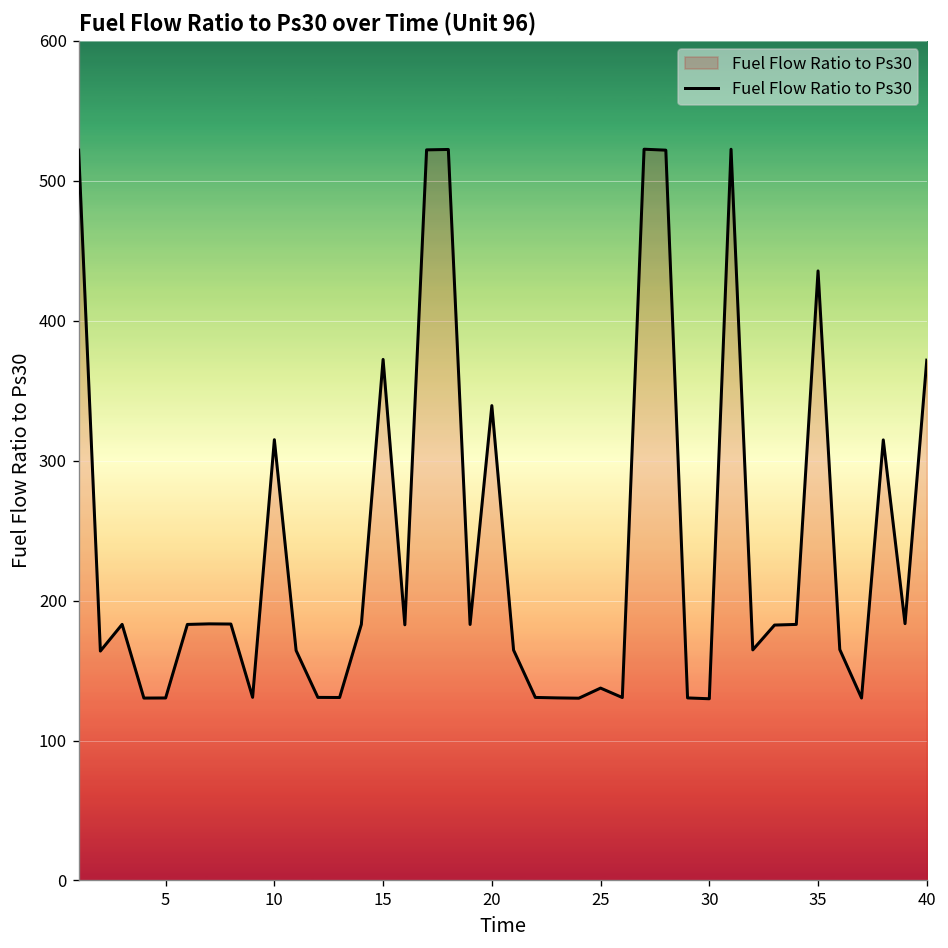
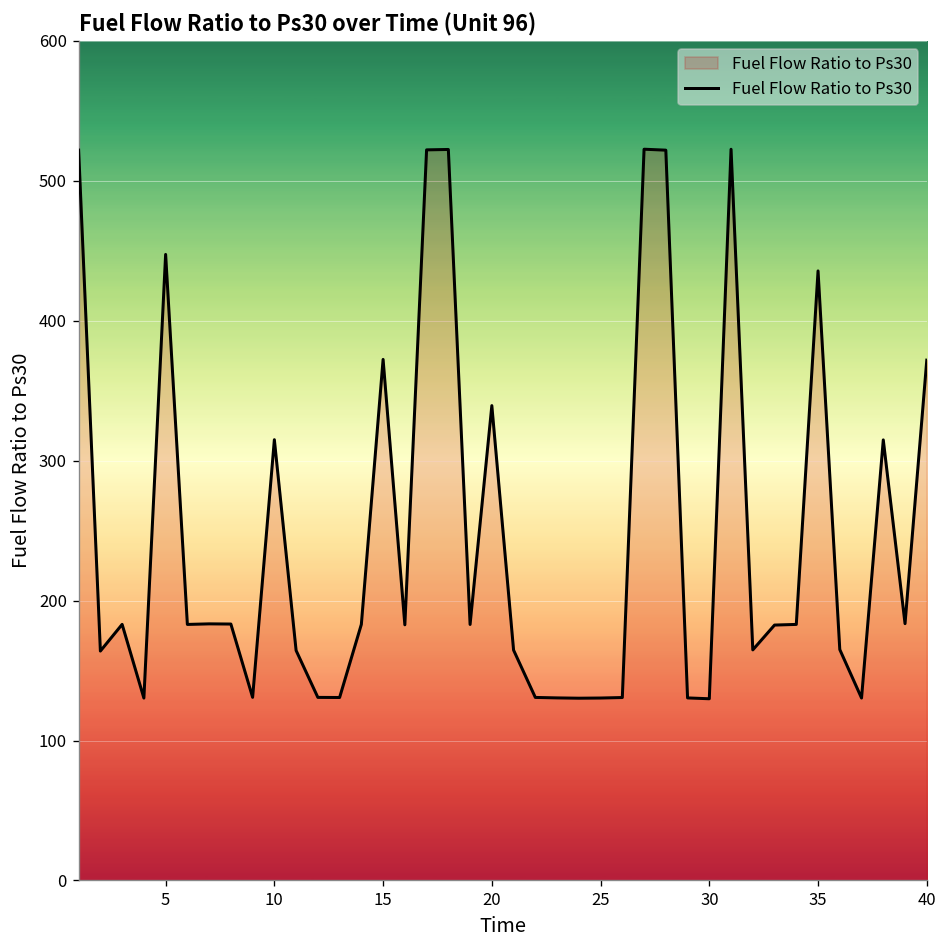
  {
-   "5": 130,
+   "5": 447,
    "10": 315,
    "15": 372,
    "20": 339,
-   "25": 138,
+   "25": 130,
    "30": 130,
    "35": 436,
    "40": 372
  }
